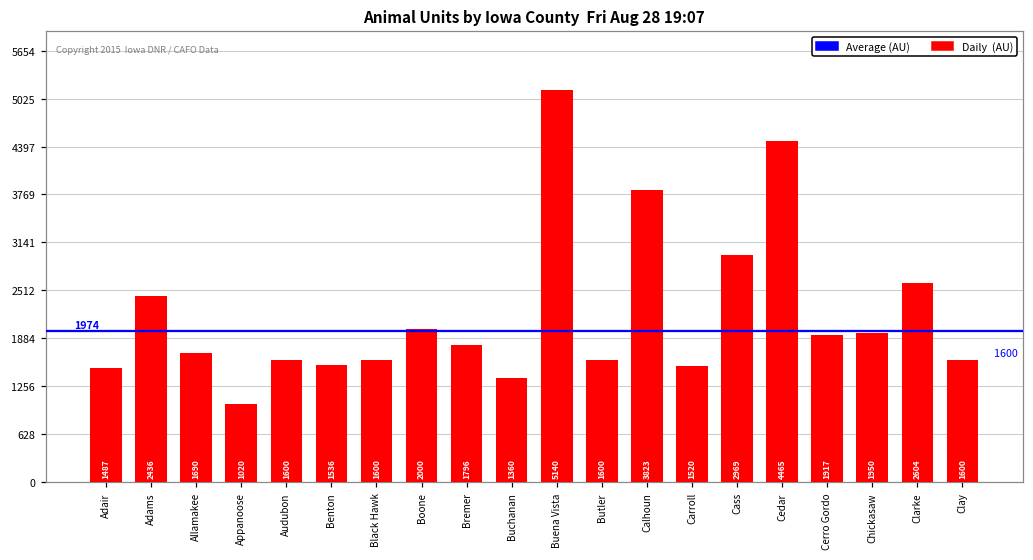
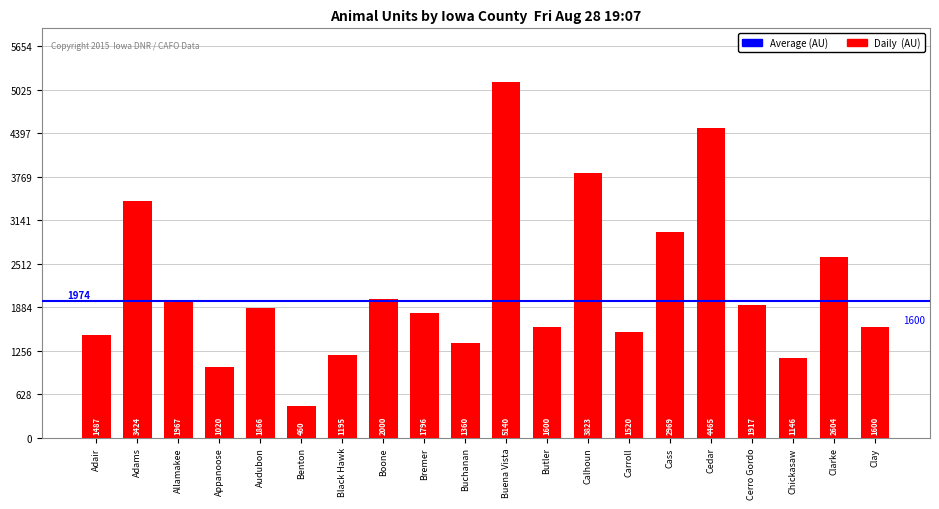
  {
    "Adair": 1487,
-   "Adams": 2436,
-   "Allamakee": 1690,
+   "Adams": 3424,
+   "Allamakee": 1967,
    "Appanoose": 1020,
-   "Audubon": 1600,
-   "Benton": 1536,
-   "Black Hawk": 1600,
+   "Audubon": 1866,
+   "Benton": 460,
+   "Black Hawk": 1195,
    "Boone": 2000,
    "Bremer": 1796,
    "Buchanan": 1360,
    "Buena Vista": 5140,
    "Butler": 1600,
    "Calhoun": 3823,
    "Carroll": 1520,
    "Cass": 2969,
    "Cedar": 4465,
    "Cerro Gordo": 1917,
-   "Chickasaw": 1950,
+   "Chickasaw": 1146,
    "Clarke": 2604,
    "Clay": 1600
  }
